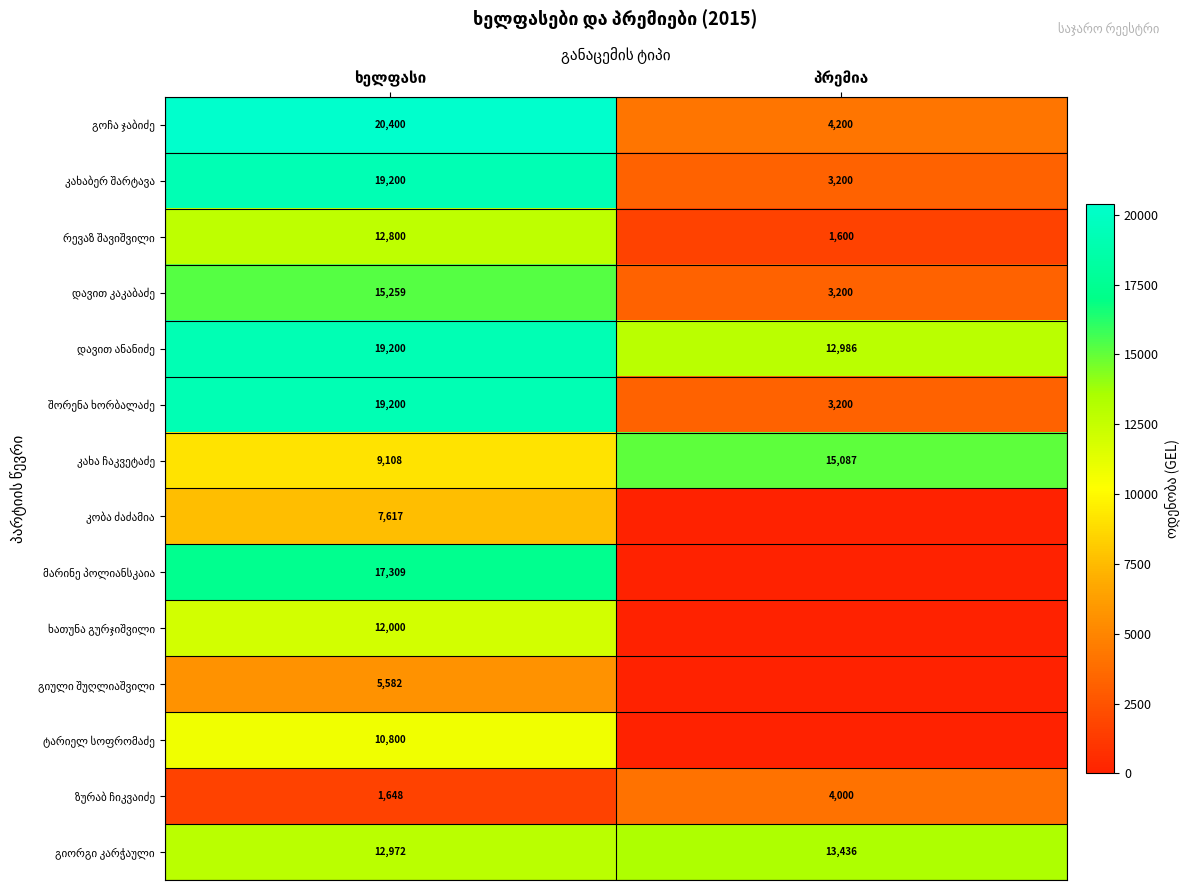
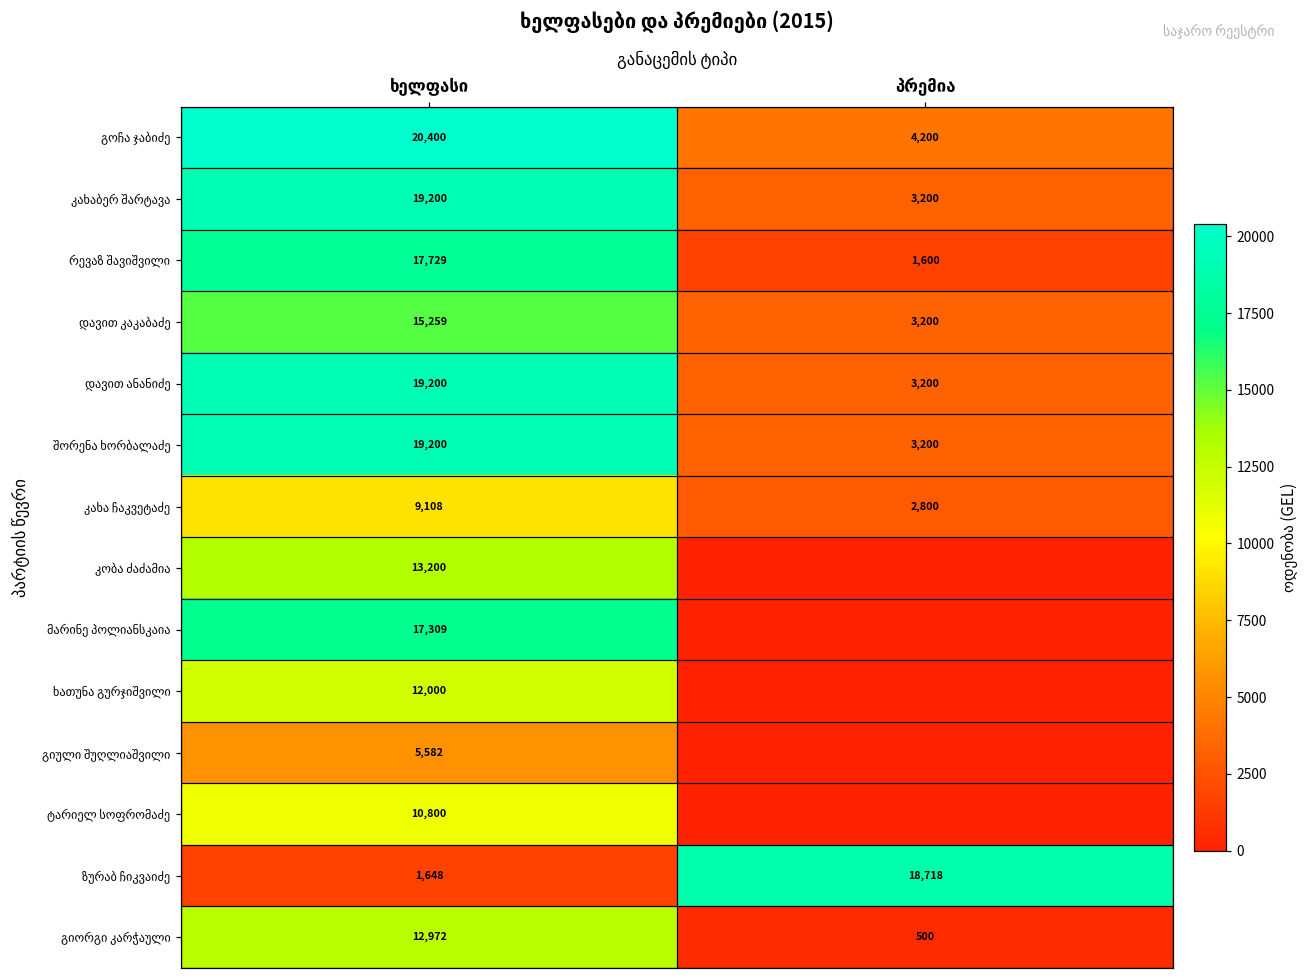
  {
    "გოჩა ჯაბიძე": {
      "ხელფასი": "20,400",
      "პრემია": "4,200"
    },
    "კახაბერ შარტავა": {
      "ხელფასი": "19,200",
      "პრემია": "3,200"
    },
    "რევაზ შავიშვილი": {
-     "ხელფასი": "12,800",
+     "ხელფასი": "17,729",
      "პრემია": "1,600"
    },
    "დავით კაკაბაძე": {
      "ხელფასი": "15,259",
      "პრემია": "3,200"
    },
    "დავით ანანიძე": {
      "ხელფასი": "19,200",
-     "პრემია": "12,986"
+     "პრემია": "3,200"
    },
    "შორენა ხორბალაძე": {
      "ხელფასი": "19,200",
      "პრემია": "3,200"
    },
    "კახა ჩაკვეტაძე": {
      "ხელფასი": "9,108",
-     "პრემია": "15,087"
+     "პრემია": "2,800"
    },
    "კობა ძაძამია": {
-     "ხელფასი": "7,617"
+     "ხელფასი": "13,200"
    },
    "მარინე პოლიანსკაია": {
      "ხელფასი": "17,309"
    },
    "ხათუნა გურჯიშვილი": {
      "ხელფასი": "12,000"
    },
    "გიული შუღლიაშვილი": {
      "ხელფასი": "5,582"
    },
    "ტარიელ სოფრომაძე": {
      "ხელფასი": "10,800"
    },
    "ზურაბ ჩიკვაიძე": {
      "ხელფასი": "1,648",
-     "პრემია": "4,000"
+     "პრემია": "18,718"
    },
    "გიორგი კარჭაული": {
      "ხელფასი": "12,972",
-     "პრემია": "13,436"
+     "პრემია": "500"
    }
  }
